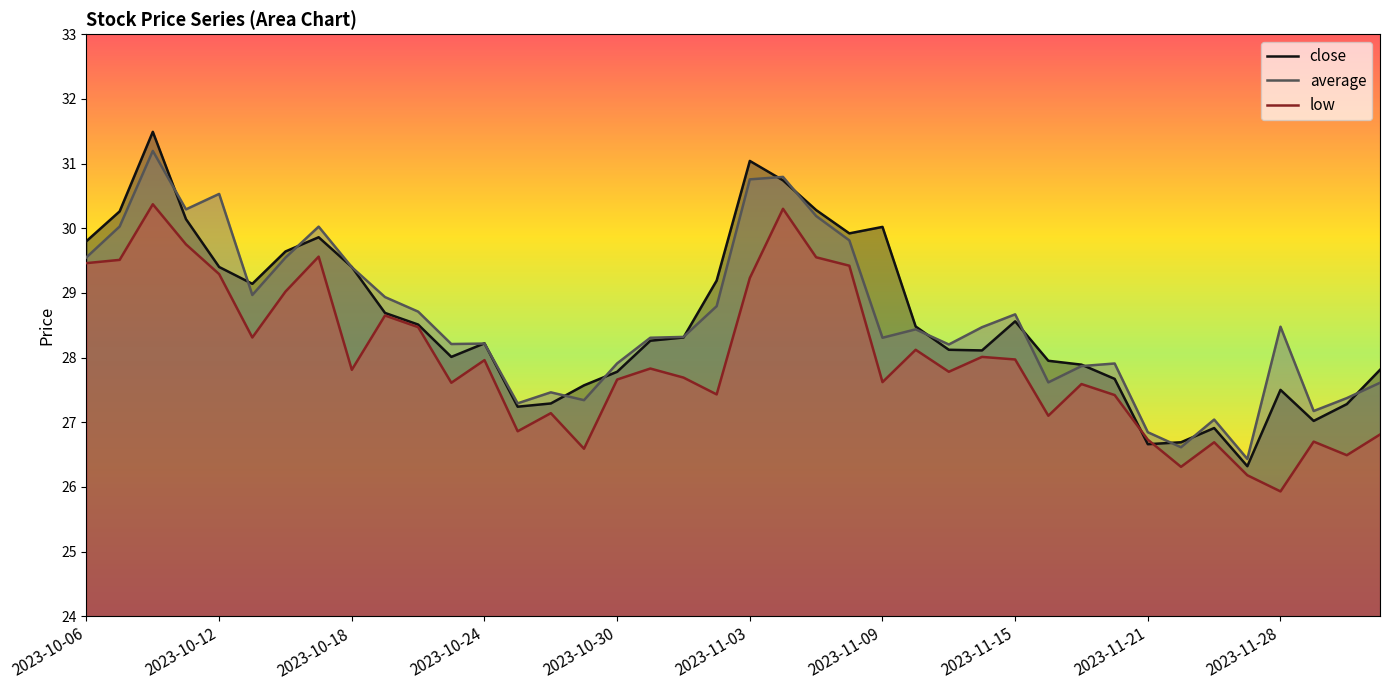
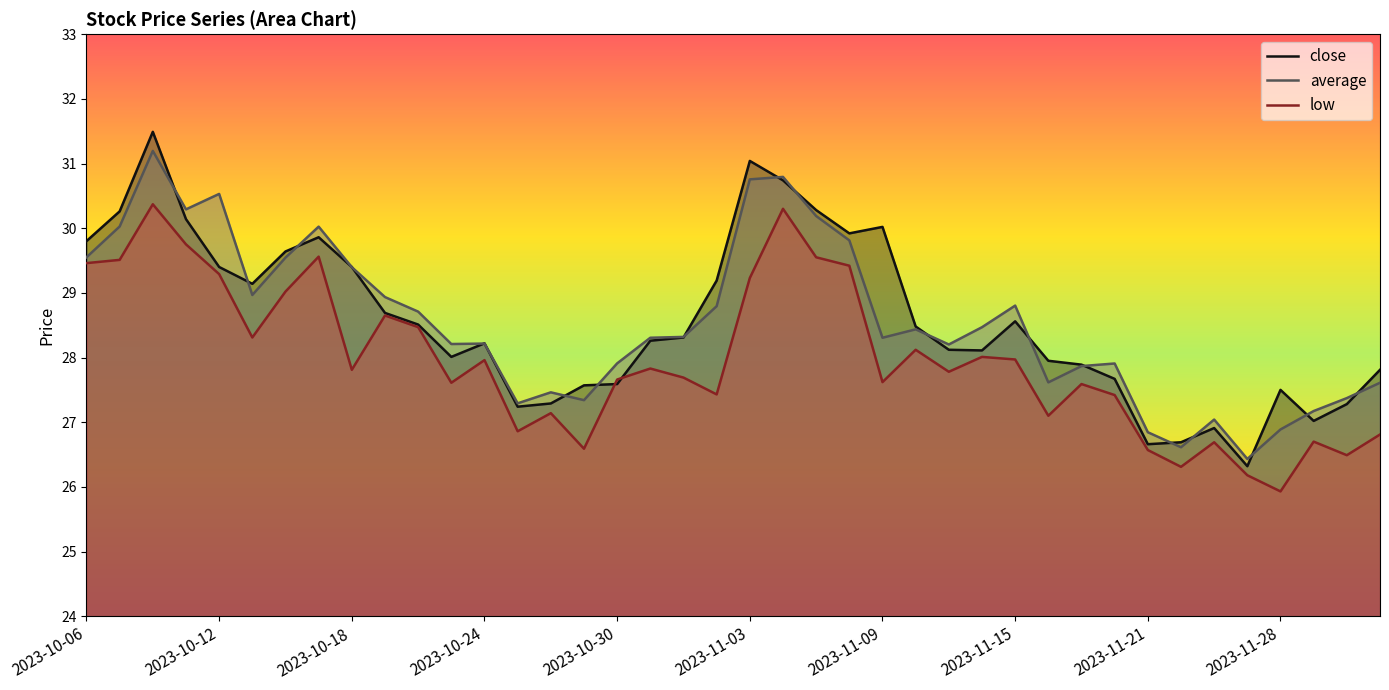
  {
    "close": {
      "2023-10-06": 29.8,
      "2023-10-12": 29.4,
-     "2023-10-30": 27.8,
+     "2023-10-30": 27.6,
      "2023-11-03": 31.0,
      "2023-11-09": 30.0,
      "2023-11-15": 28.6,
      "2023-11-21": 26.7,
      "2023-11-28": 27.5
    },
    "average": {
      "2023-10-06": 29.6,
      "2023-10-12": 30.5,
      "2023-10-30": 27.9,
      "2023-11-03": 30.8,
      "2023-11-09": 28.3,
-     "2023-11-15": 28.7,
+     "2023-11-15": 28.8,
      "2023-11-21": 26.8,
-     "2023-11-28": 28.5
+     "2023-11-28": 26.9
    },
    "low": {
      "2023-10-06": 29.5,
      "2023-10-12": 29.3,
      "2023-10-18": 27.8,
      "2023-10-24": 28.0,
      "2023-10-30": 27.7,
      "2023-11-03": 29.2,
      "2023-11-09": 27.6,
      "2023-11-15": 28.0,
-     "2023-11-21": 26.7,
+     "2023-11-21": 26.6,
      "2023-11-28": 25.9
    }
  }
